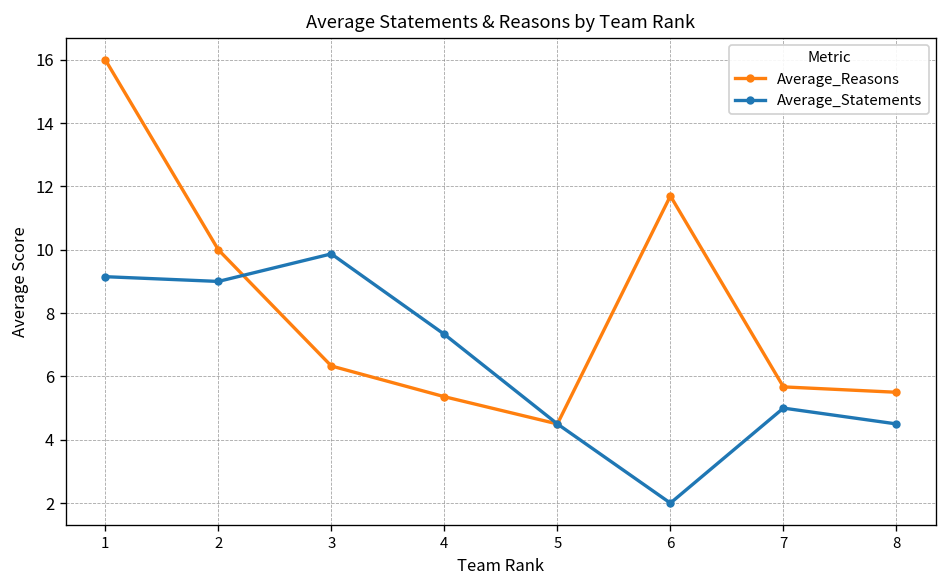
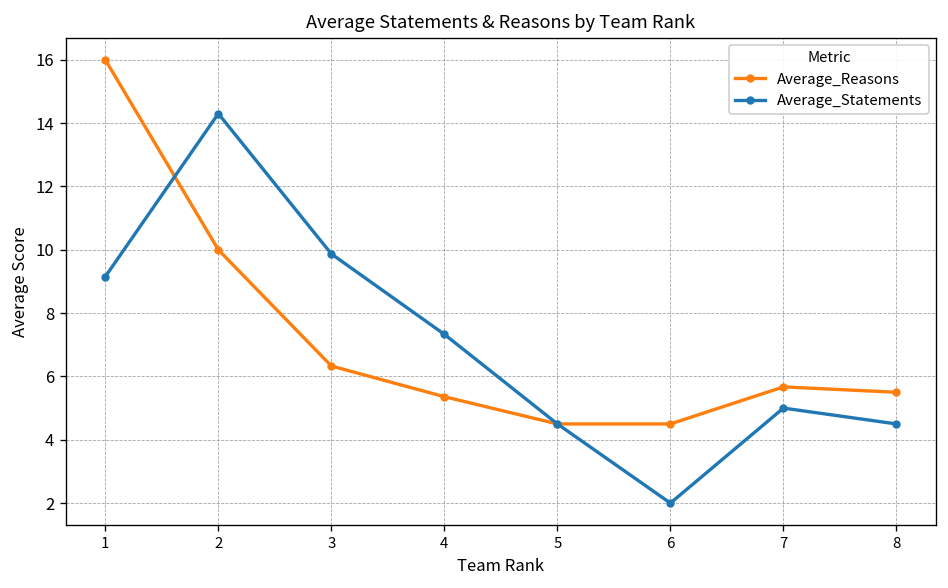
  {
    "Average_Reasons": {
      "1": 16.0,
      "2": 10.0,
      "3": 6.3,
      "4": 5.4,
-     "6": 11.7,
+     "6": 4.5,
      "7": 5.7,
      "8": 5.5
    },
    "Average_Statements": {
      "1": 9.2,
-     "2": 9.0,
+     "2": 14.3,
      "3": 9.9,
      "4": 7.3,
      "6": 2.0,
      "7": 5.0,
      "8": 4.5
    }
  }
